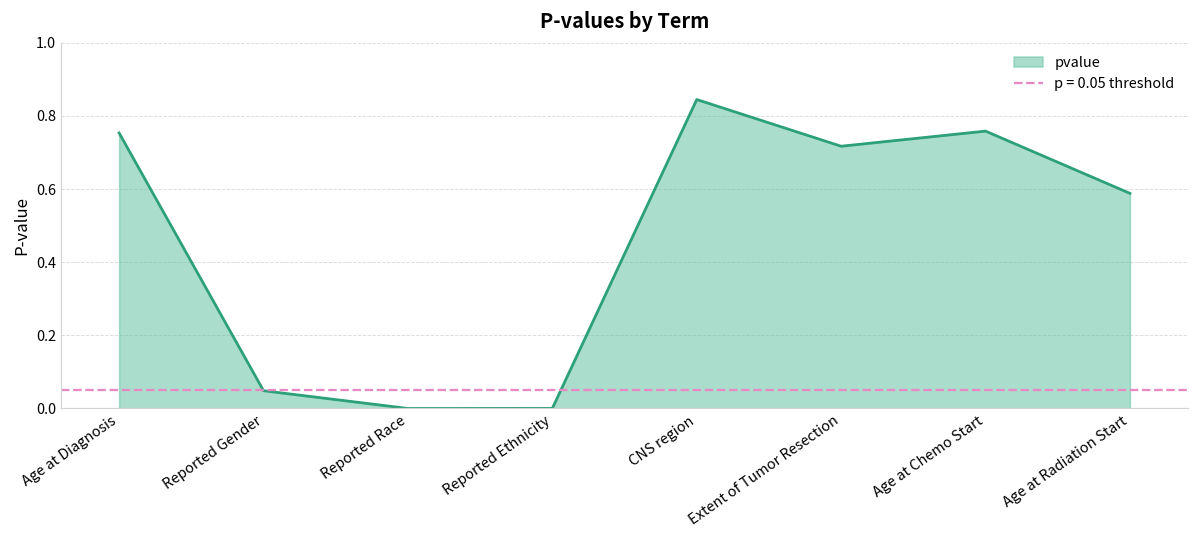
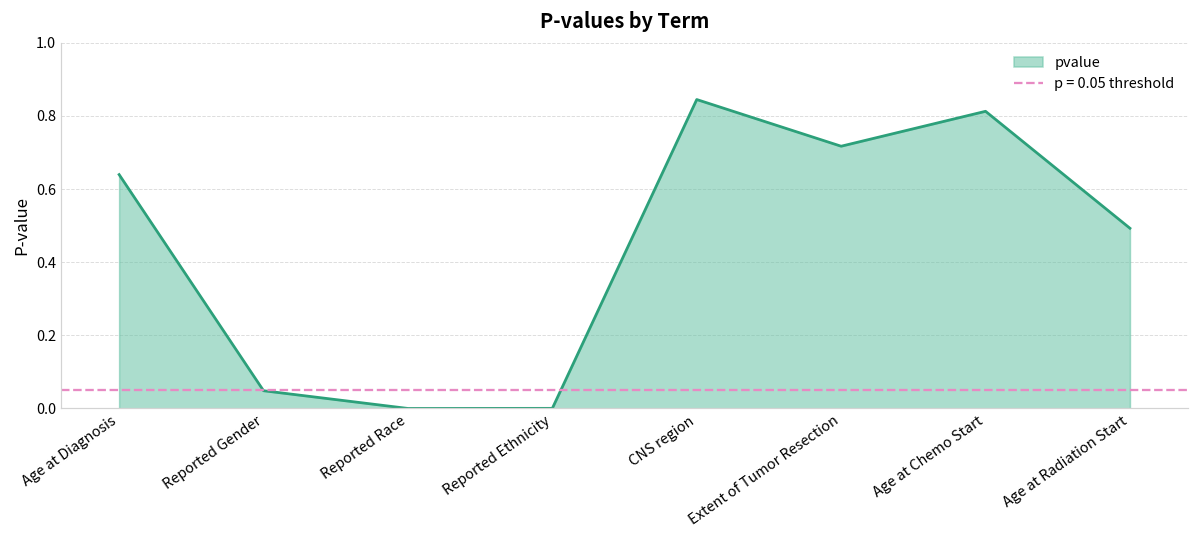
  {
-   "Age at Diagnosis": 0.75,
+   "Age at Diagnosis": 0.64,
    "Reported Gender": 0.05,
    "Reported Race": 0.00,
    "Reported Ethnicity": 0.00,
    "CNS region": 0.84,
    "Extent of Tumor Resection": 0.72,
-   "Age at Chemo Start": 0.76,
-   "Age at Radiation Start": 0.59
+   "Age at Chemo Start": 0.81,
+   "Age at Radiation Start": 0.49
  }
